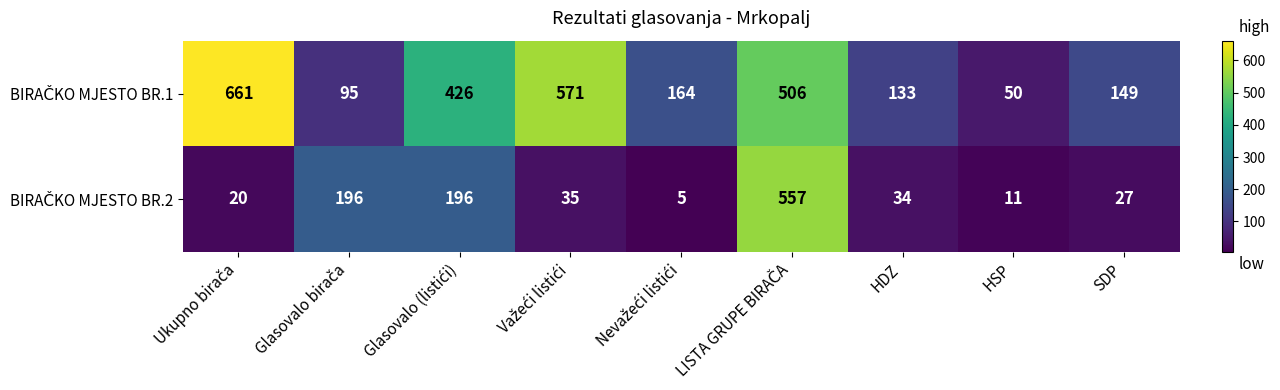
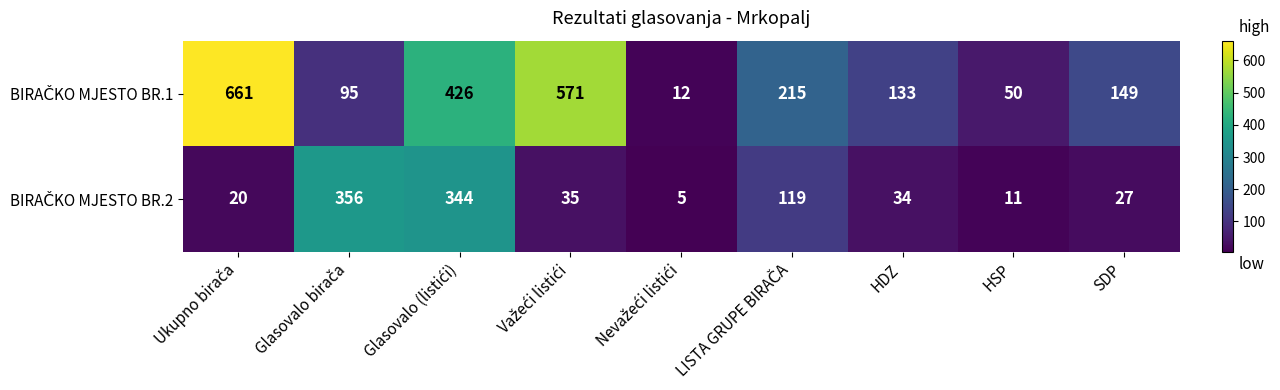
  {
    "BIRAČKO MJESTO BR.1": {
      "Ukupno birača": 661,
      "Glasovalo birača": 95,
      "Glasovalo (listići)": 426,
      "Važeći listići": 571,
-     "Nevažeći listići": 164,
-     "LISTA GRUPE BIRAČA": 506,
+     "Nevažeći listići": 12,
+     "LISTA GRUPE BIRAČA": 215,
      "HDZ": 133,
      "HSP": 50,
      "SDP": 149
    },
    "BIRAČKO MJESTO BR.2": {
      "Ukupno birača": 20,
-     "Glasovalo birača": 196,
-     "Glasovalo (listići)": 196,
+     "Glasovalo birača": 356,
+     "Glasovalo (listići)": 344,
      "Važeći listići": 35,
      "Nevažeći listići": 5,
-     "LISTA GRUPE BIRAČA": 557,
+     "LISTA GRUPE BIRAČA": 119,
      "HDZ": 34,
      "HSP": 11,
      "SDP": 27
    }
  }
